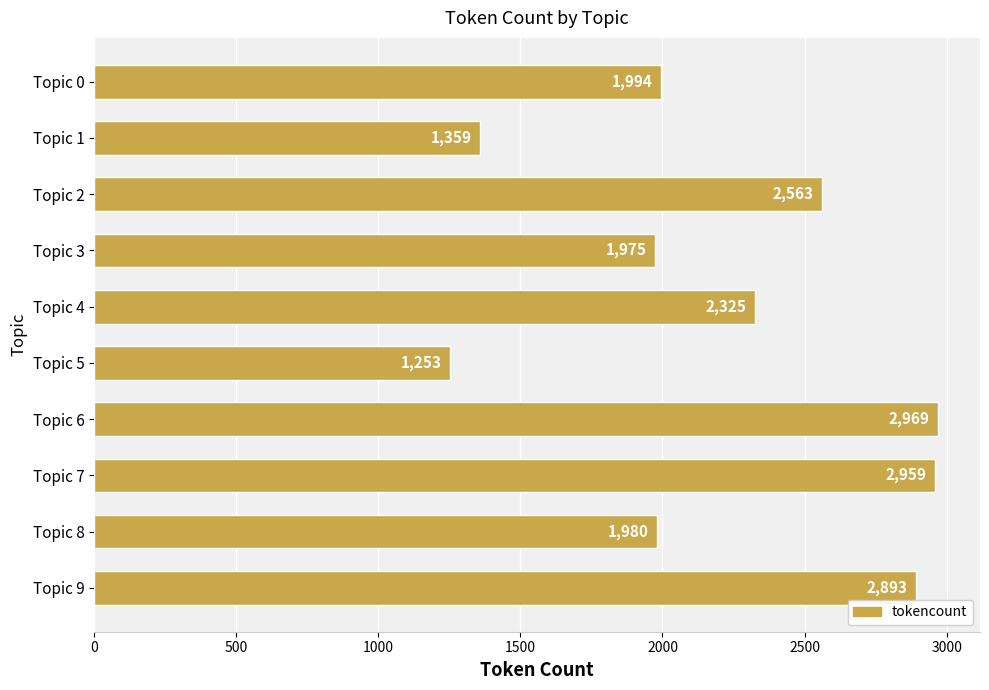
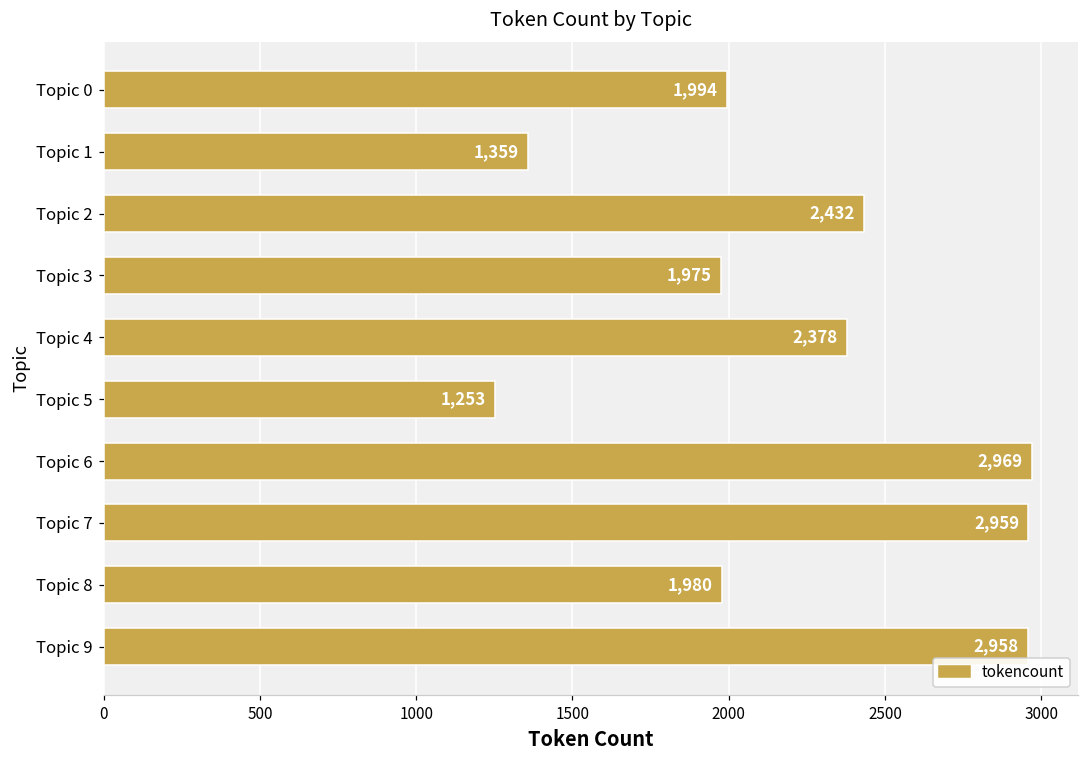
  {
    "Topic 0": "1,994",
    "Topic 1": "1,359",
-   "Topic 2": "2,563",
+   "Topic 2": "2,432",
    "Topic 3": "1,975",
-   "Topic 4": "2,325",
+   "Topic 4": "2,378",
    "Topic 5": "1,253",
    "Topic 6": "2,969",
    "Topic 7": "2,959",
    "Topic 8": "1,980",
-   "Topic 9": "2,893"
+   "Topic 9": "2,958"
  }
